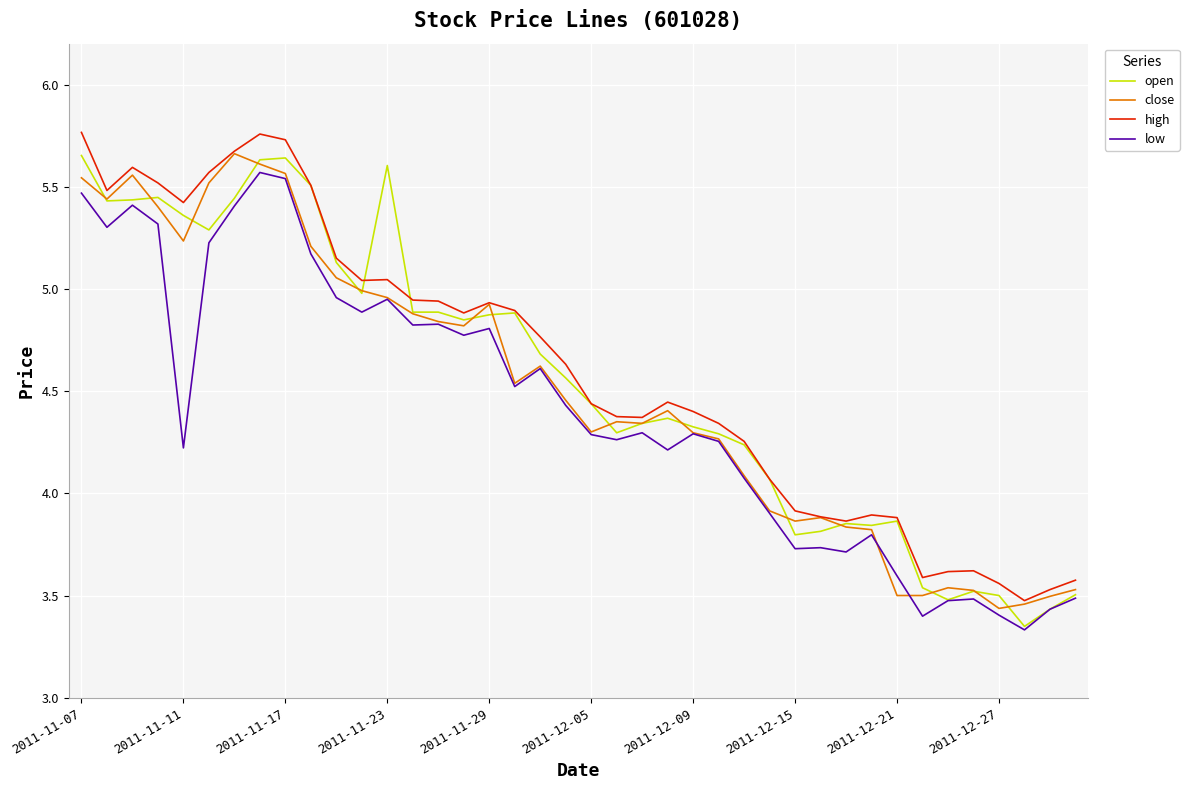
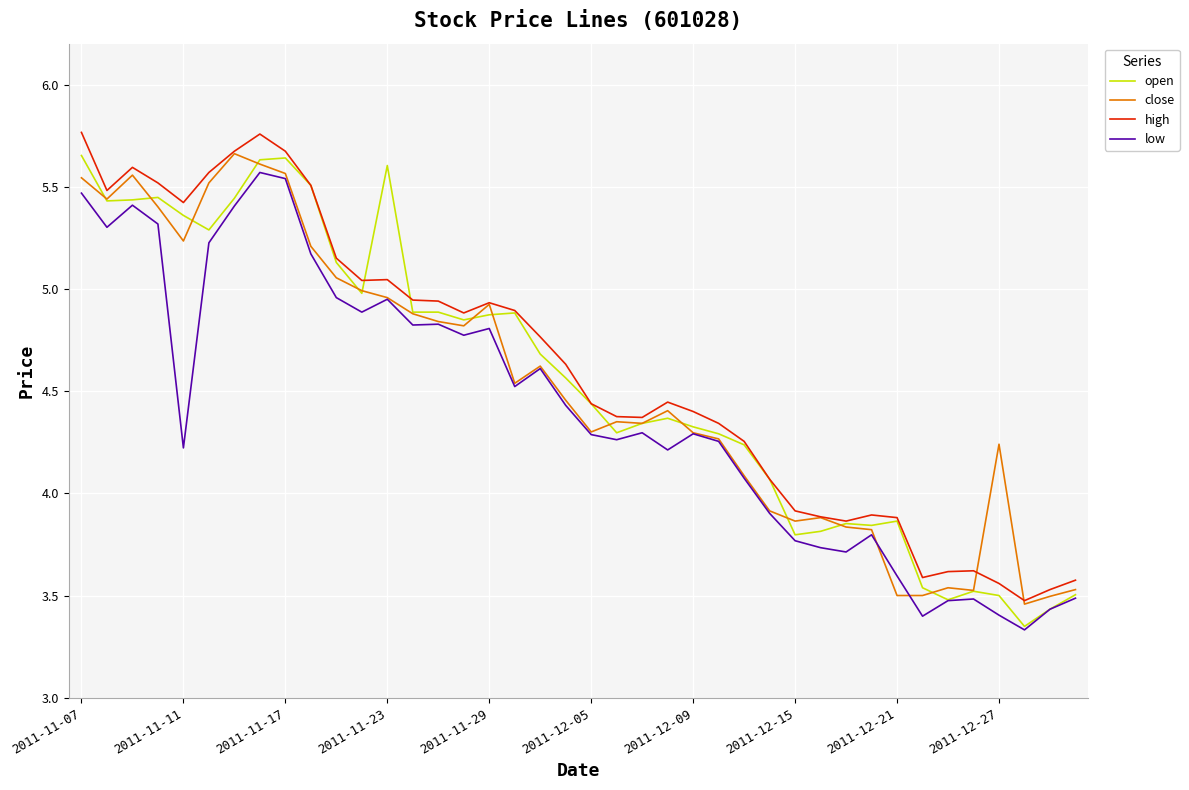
  {
    "open": {
      "2011-11-07": 5.65,
      "2011-11-11": 5.36,
      "2011-11-17": 5.64,
      "2011-11-23": 5.60,
      "2011-11-29": 4.87,
      "2011-12-09": 4.33,
      "2011-12-15": 3.80,
      "2011-12-21": 3.87,
      "2011-12-27": 3.50
    },
    "close": {
      "2011-11-07": 5.54,
      "2011-11-11": 5.24,
      "2011-11-17": 5.57,
      "2011-12-05": 4.30,
      "2011-12-15": 3.87,
      "2011-12-21": 3.50,
-     "2011-12-27": 3.44
+     "2011-12-27": 4.24
    },
    "high": {
      "2011-11-07": 5.77,
      "2011-11-11": 5.42,
-     "2011-11-17": 5.73,
+     "2011-11-17": 5.67,
      "2011-11-23": 5.05,
      "2011-12-09": 4.40,
      "2011-12-15": 3.92,
      "2011-12-21": 3.88,
      "2011-12-27": 3.56
    },
    "low": {
      "2011-11-07": 5.47,
      "2011-11-11": 4.22,
      "2011-11-17": 5.54,
      "2011-11-29": 4.81,
      "2011-12-05": 4.29,
-     "2011-12-15": 3.73,
+     "2011-12-15": 3.77,
      "2011-12-21": 3.60,
      "2011-12-27": 3.41
    }
  }
